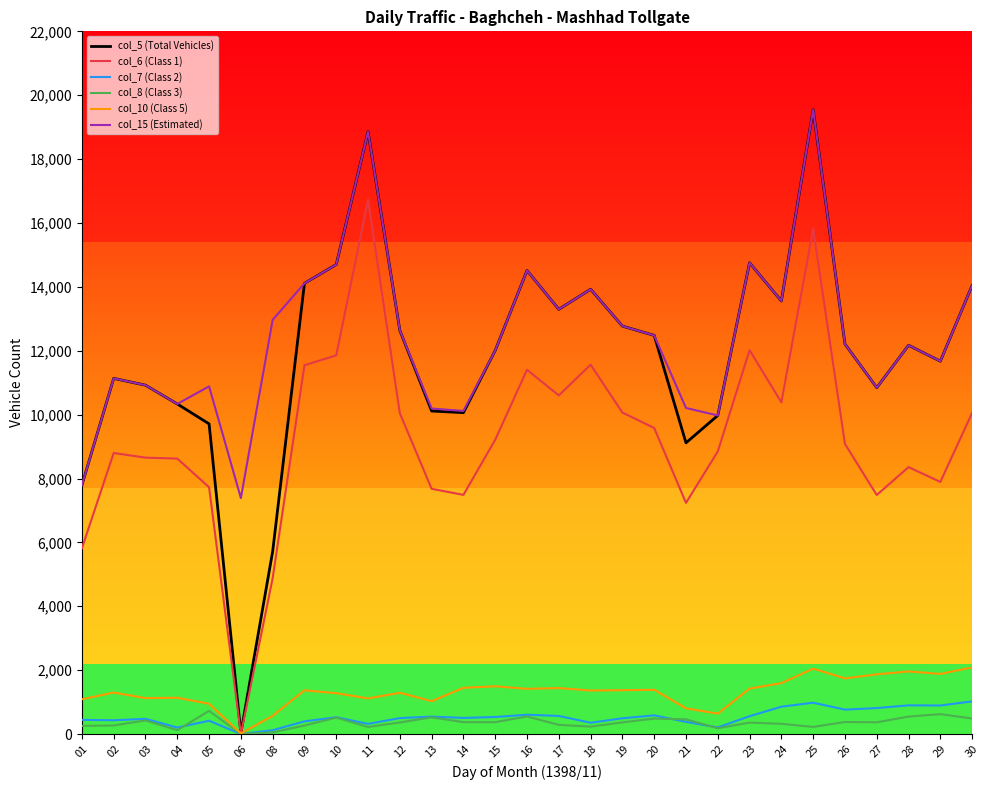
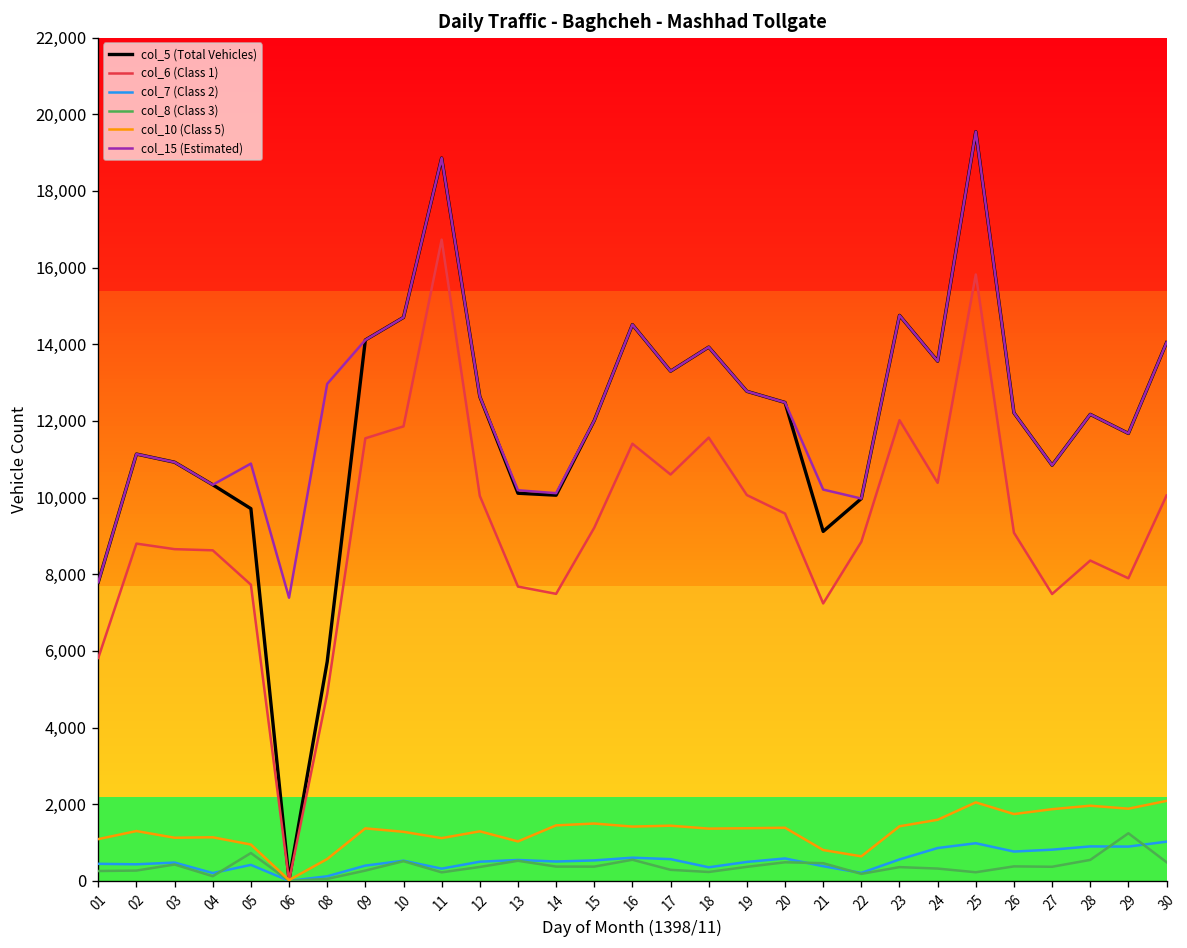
  {
    "col_5 (Total Vehicles)": {
      "05": "9,700",
      "08": "5,700",
      "21": "9,100"
    },
    "col_6 (Class 1)": {
      "02": "8,800",
      "03": "8,700",
      "04": "8,600",
      "05": "7,700",
      "08": "4,900",
      "09": "11,500",
      "10": "11,900",
      "11": "16,700",
      "12": "10,000",
      "13": "7,700",
      "14": "7,500",
      "15": "9,200",
      "16": "11,400",
      "17": "10,600",
      "18": "11,600",
      "19": "10,100",
      "20": "9,600",
      "21": "7,200",
      "22": "8,800",
      "23": "12,000",
      "24": "10,400",
      "25": "15,800",
      "26": "9,100",
      "27": "7,500",
      "28": "8,400",
      "29": "7,900"
    },
    "col_7 (Class 2)": {
      "02": "400",
      "04": "200",
      "05": "400",
      "09": "400",
      "11": "300",
      "12": "500",
      "14": "500",
      "15": "500",
      "17": "600",
      "18": "400",
      "19": "500",
      "20": "600",
      "21": "400",
      "23": "600",
      "24": "900",
      "25": "1,000",
      "26": "800",
      "27": "800",
      "28": "900",
      "29": "900"
    },
    "col_8 (Class 3)": {
      "02": "300",
      "04": "100",
      "05": "700",
      "09": "300",
      "11": "200",
      "12": "400",
      "14": "400",
      "15": "400",
      "17": "300",
      "18": "200",
      "19": "400",
      "20": "500",
      "21": "500",
      "23": "400",
      "24": "300",
      "25": "200",
      "26": "400",
      "27": "400",
      "28": "500",
-     "29": "600"
+     "29": "1,200"
    },
    "col_15 (Estimated)": {
      "05": "10,900",
      "06": "7,400",
      "08": "13,000",
      "21": "10,200"
    }
  }
